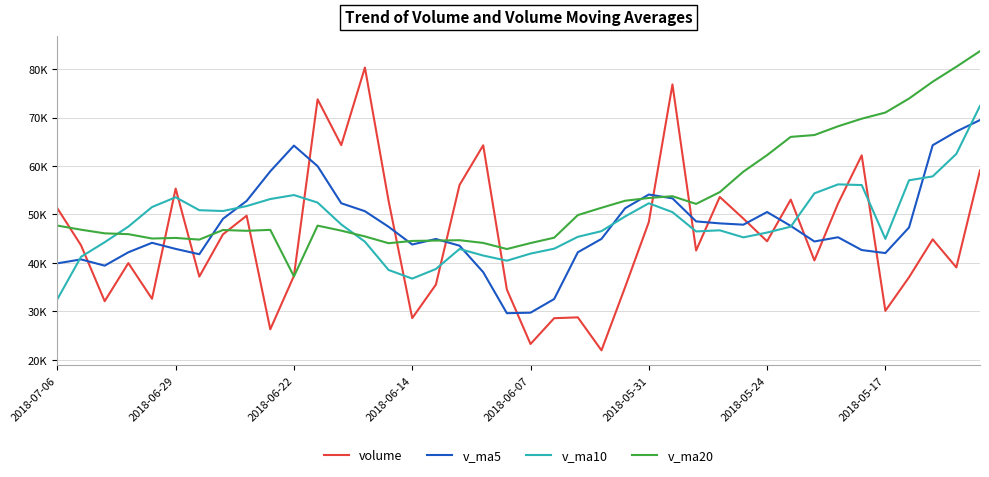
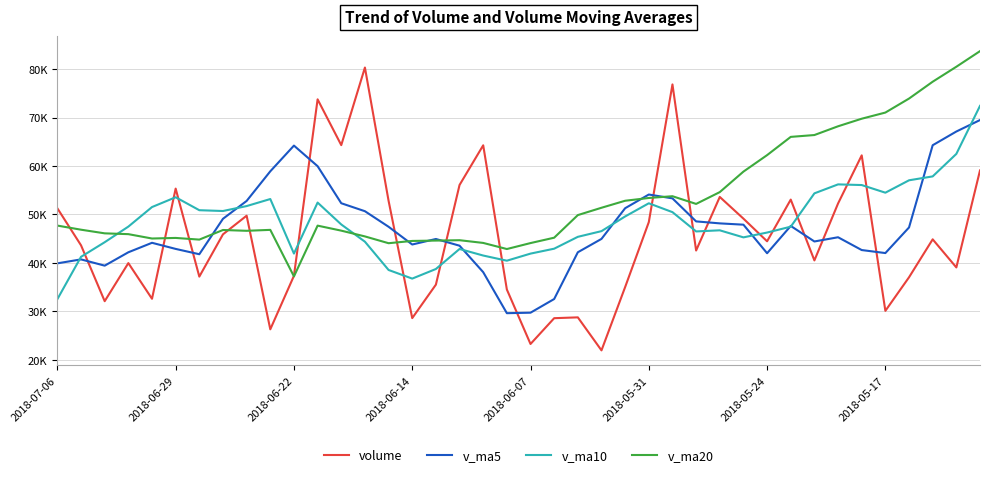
  {
    "volume": {
      "2018-07-06": 51000,
      "2018-06-29": 55000,
      "2018-06-14": 29000,
      "2018-06-07": 23000,
      "2018-05-31": 48000,
      "2018-05-24": 44000,
      "2018-05-17": 30000
    },
    "v_ma5": {
      "2018-07-06": 40000,
      "2018-06-29": 43000,
      "2018-06-22": 64000,
      "2018-06-14": 44000,
      "2018-06-07": 30000,
      "2018-05-31": 54000,
-     "2018-05-24": 51000,
+     "2018-05-24": 42000,
      "2018-05-17": 42000
    },
    "v_ma10": {
      "2018-07-06": 33000,
      "2018-06-29": 54000,
-     "2018-06-22": 54000,
+     "2018-06-22": 42000,
      "2018-06-14": 37000,
      "2018-06-07": 42000,
      "2018-05-31": 52000,
      "2018-05-24": 46000,
-     "2018-05-17": 45000
+     "2018-05-17": 54000
    },
    "v_ma20": {
      "2018-07-06": 48000,
      "2018-06-29": 45000,
      "2018-06-14": 45000,
      "2018-06-07": 44000,
      "2018-05-31": 53000,
      "2018-05-24": 62000,
      "2018-05-17": 71000
    }
  }
